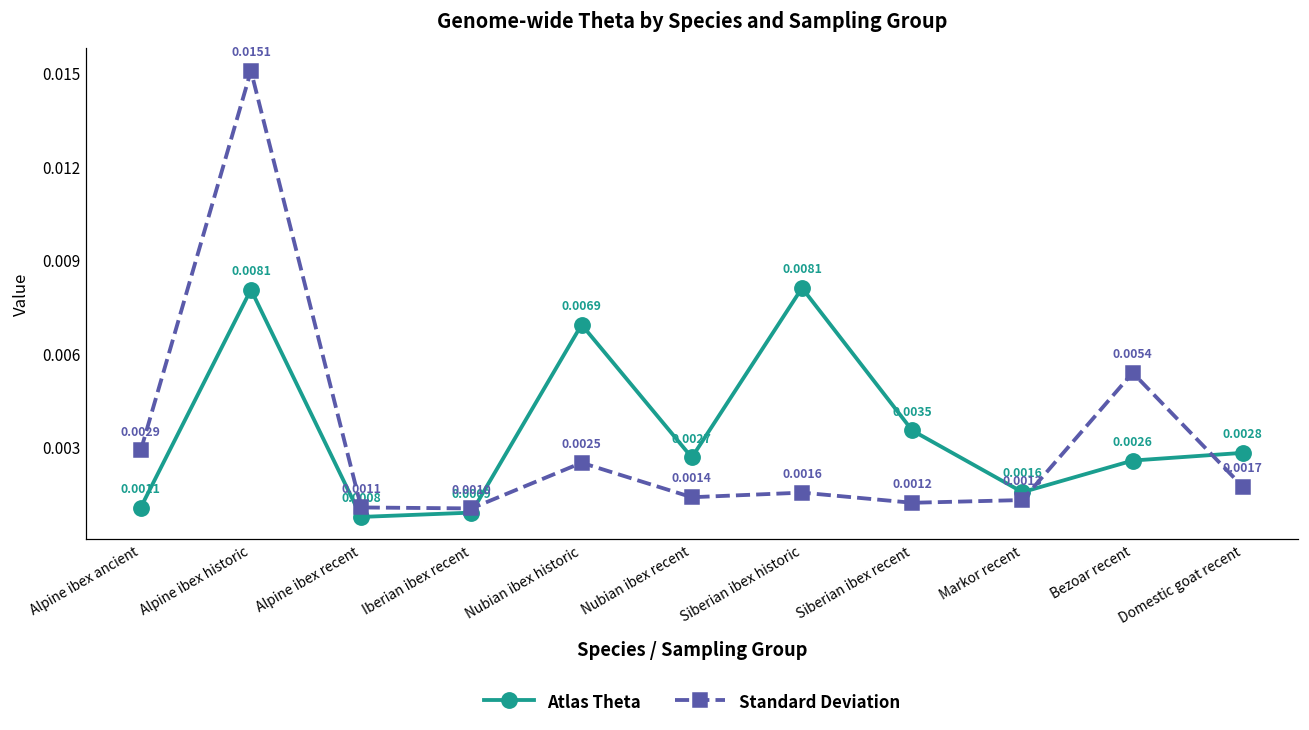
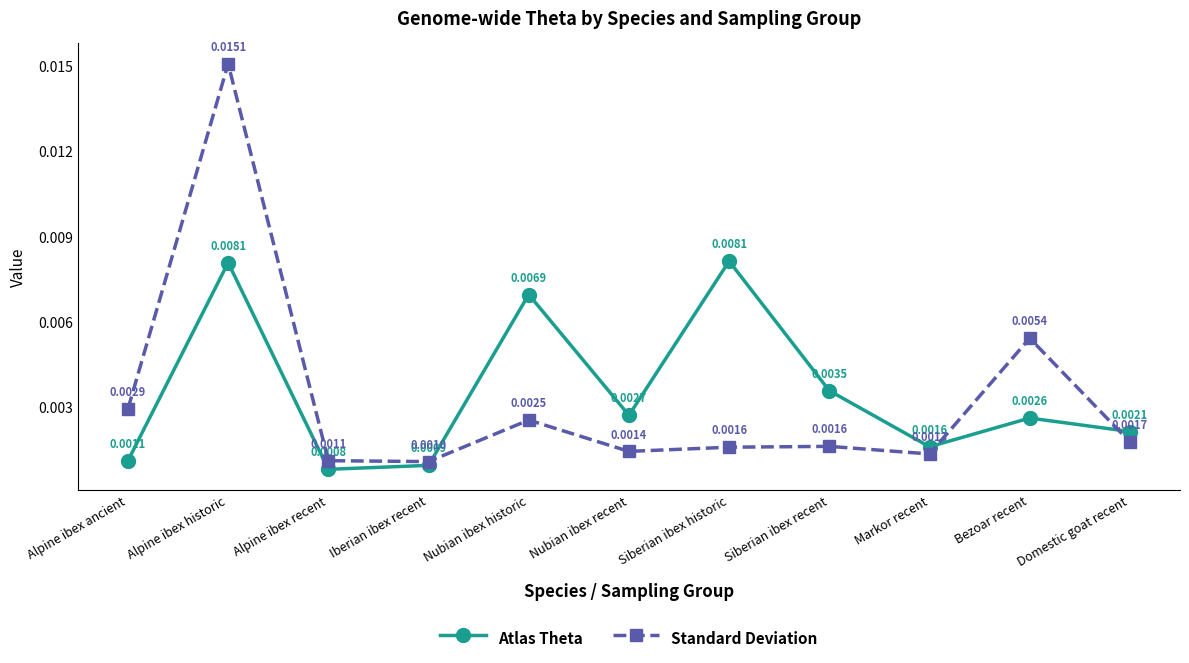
  {
    "Atlas Theta": {
      "Alpine ibex ancient": 0.0011,
      "Alpine ibex historic": 0.0081,
      "Nubian ibex historic": 0.0069,
      "Nubian ibex recent": 0.0027,
      "Siberian ibex historic": 0.0081,
      "Siberian ibex recent": 0.0035,
      "Bezoar recent": 0.0026,
-     "Domestic goat recent": 0.0028
+     "Domestic goat recent": 0.0021
    },
    "Standard Deviation": {
      "Alpine ibex ancient": 0.0029,
      "Alpine ibex historic": 0.0151,
      "Nubian ibex historic": 0.0025,
      "Nubian ibex recent": 0.0014,
      "Siberian ibex historic": 0.0016,
-     "Siberian ibex recent": 0.0012,
+     "Siberian ibex recent": 0.0016,
      "Bezoar recent": 0.0054,
      "Domestic goat recent": 0.0017
    }
  }
